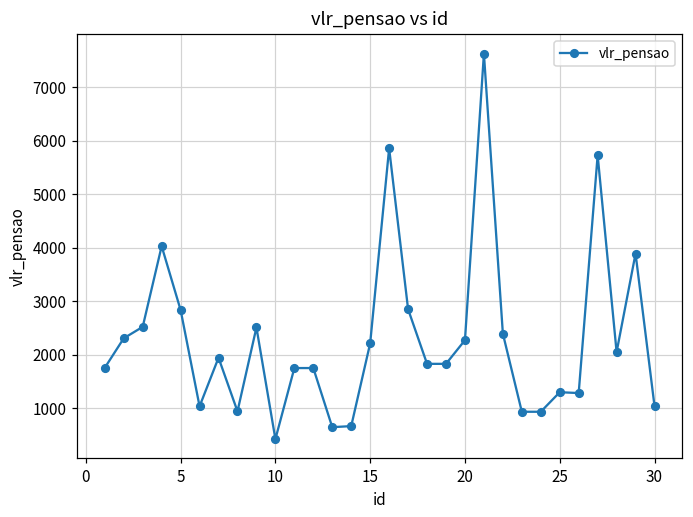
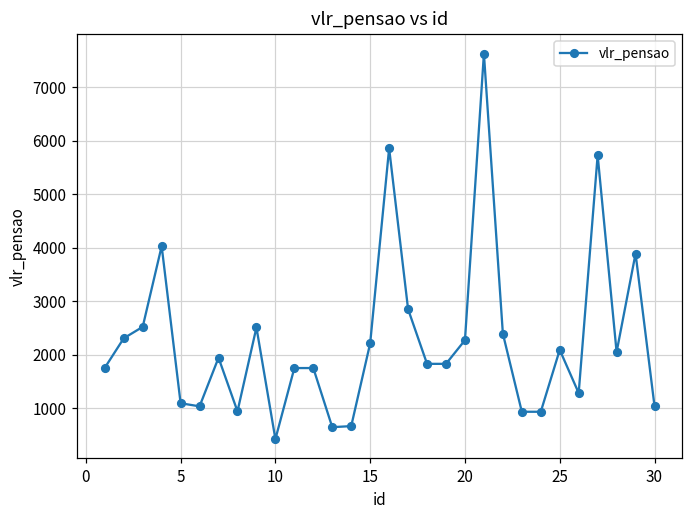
  {
-   "5": 2800,
+   "5": 1100,
    "10": 400,
    "15": 2200,
    "20": 2300,
-   "25": 1300,
+   "25": 2100,
    "30": 1000
  }
